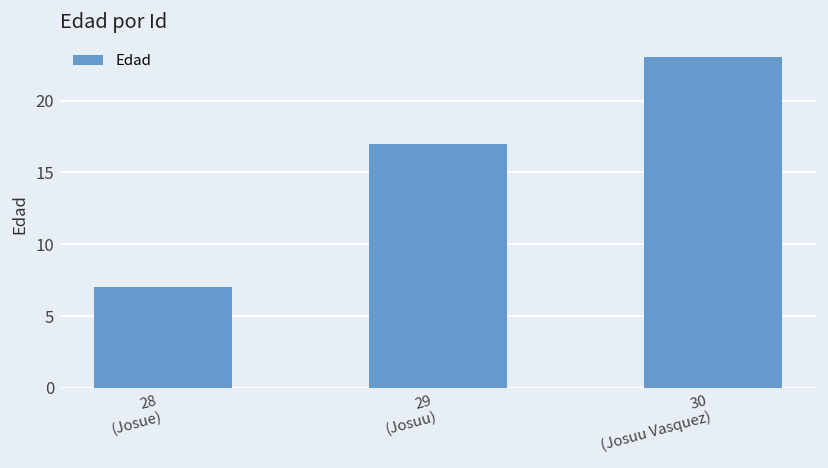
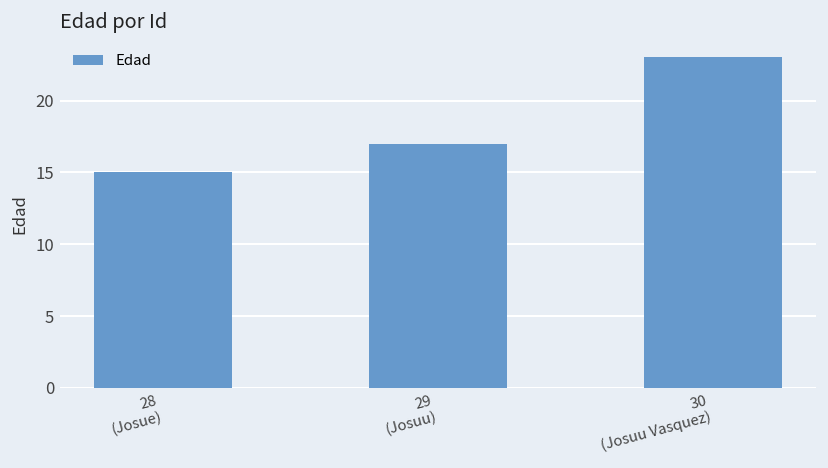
  {
-   "28 (Josue)": 7,
+   "28 (Josue)": 15,
    "29 (Josuu)": 17,
    "30 (Josuu Vasquez)": 23
  }
